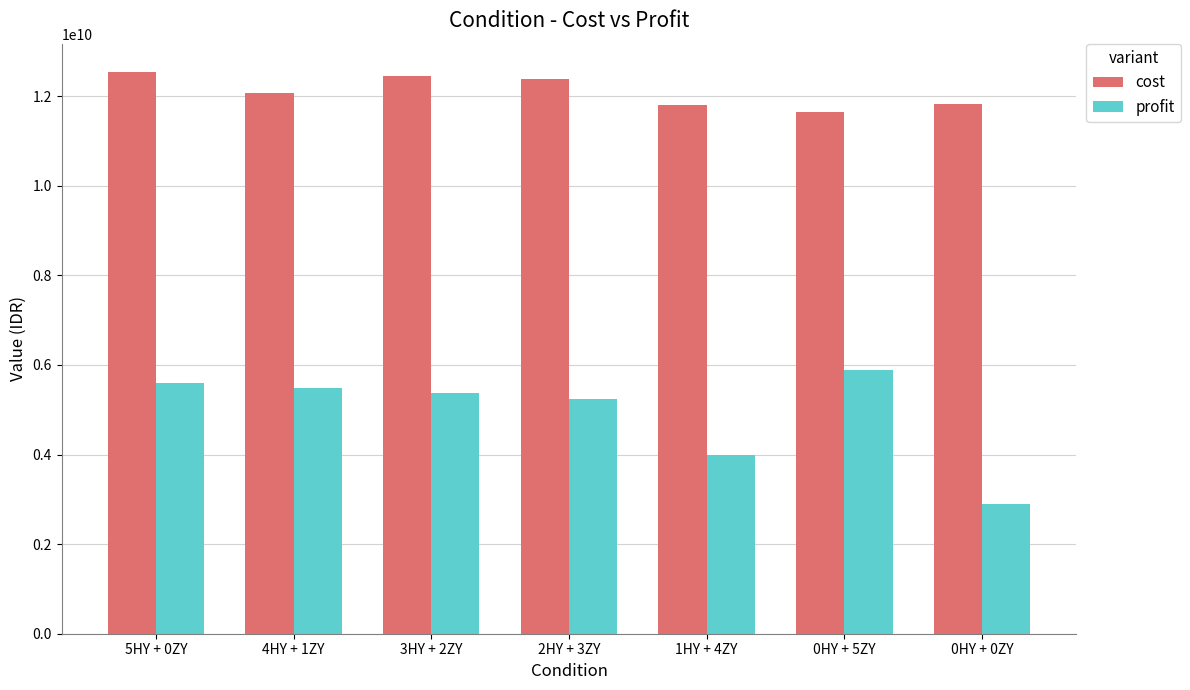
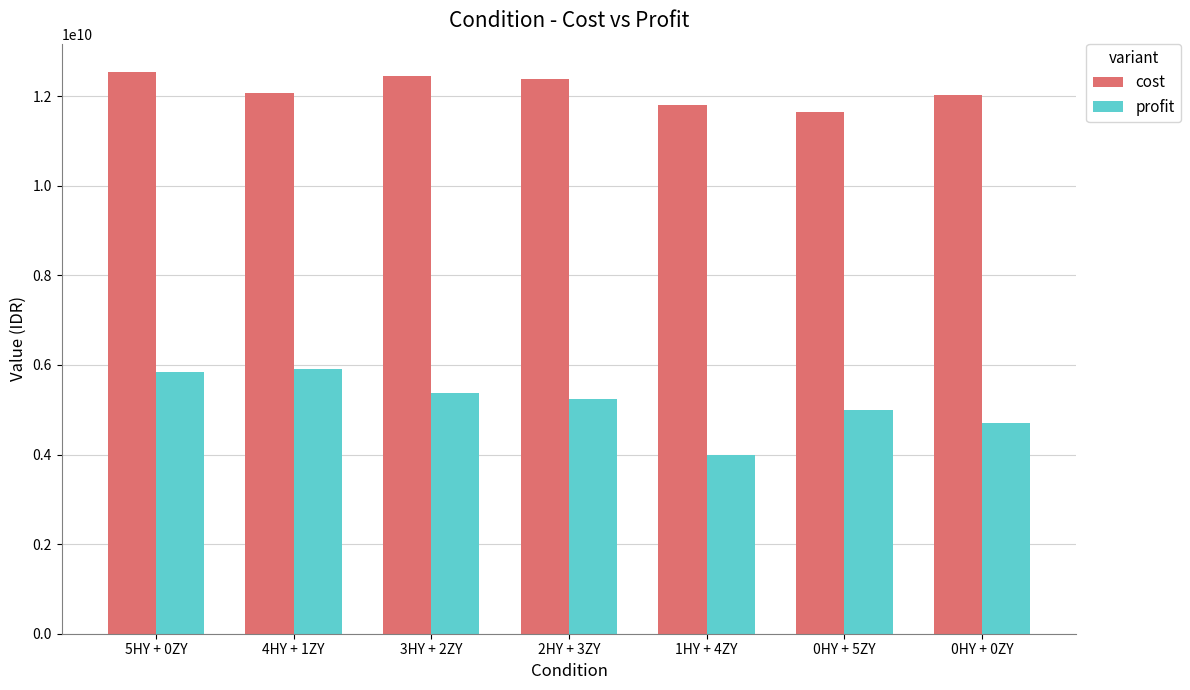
  {
    "cost": {
      "5HY + 0ZY": 12500000000,
      "4HY + 1ZY": 12100000000,
      "3HY + 2ZY": 12400000000,
      "2HY + 3ZY": 12400000000,
      "1HY + 4ZY": 11800000000,
      "0HY + 5ZY": 11600000000,
-     "0HY + 0ZY": 11800000000
+     "0HY + 0ZY": 12000000000
    },
    "profit": {
-     "5HY + 0ZY": 5600000000,
-     "4HY + 1ZY": 5500000000,
+     "5HY + 0ZY": 5800000000,
+     "4HY + 1ZY": 5900000000,
      "3HY + 2ZY": 5400000000,
      "2HY + 3ZY": 5200000000,
      "1HY + 4ZY": 4000000000,
-     "0HY + 5ZY": 5900000000,
-     "0HY + 0ZY": 2900000000
+     "0HY + 5ZY": 5000000000,
+     "0HY + 0ZY": 4700000000
    }
  }
